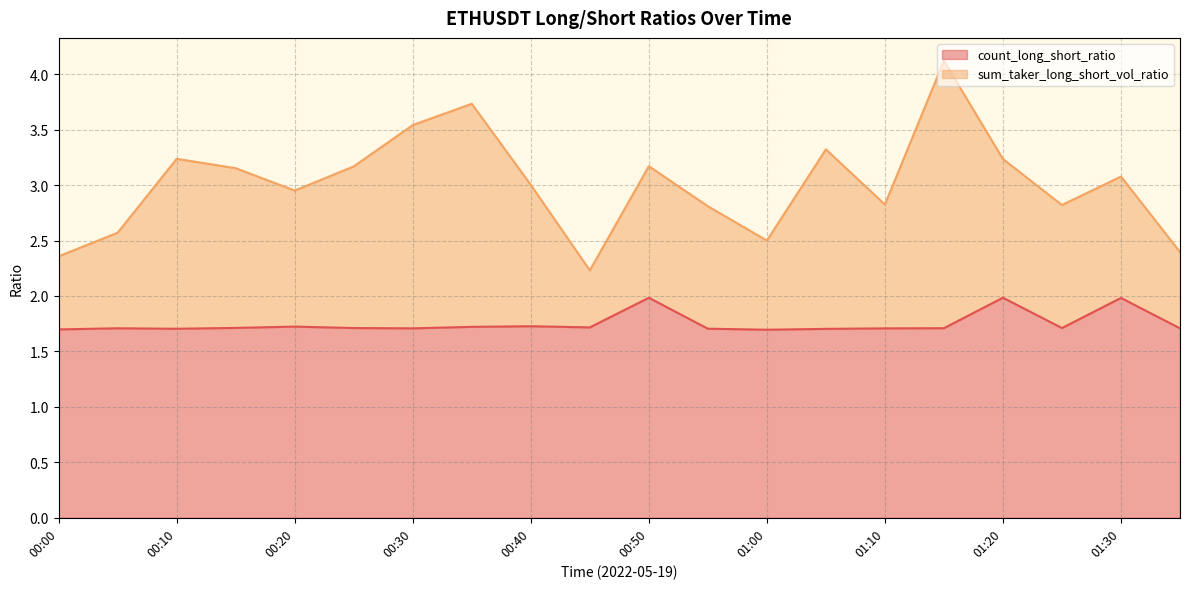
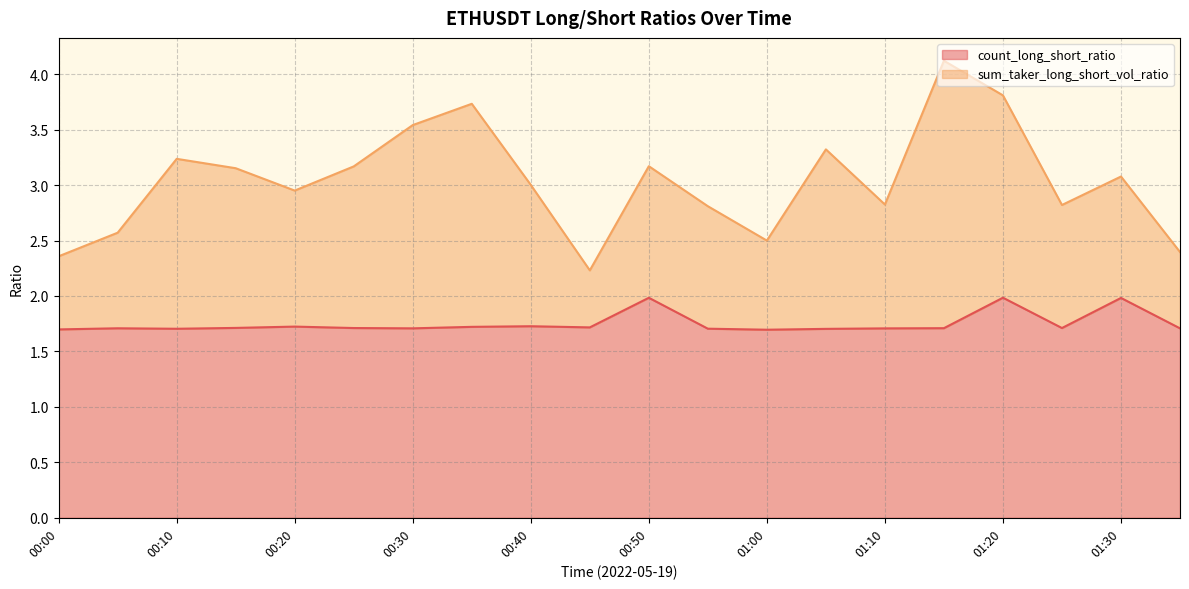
  {
    "count_long_short_ratio": {
      "00:00": 1.70,
      "00:10": 1.70,
      "00:20": 1.72,
      "00:30": 1.71,
      "00:40": 1.73,
      "00:50": 1.98,
      "01:00": 1.70,
      "01:10": 1.71,
      "01:20": 1.98,
      "01:30": 1.98
    },
    "sum_taker_long_short_vol_ratio": {
      "00:00": 0.66,
      "00:10": 1.53,
      "00:20": 1.23,
      "00:30": 1.83,
      "00:40": 1.27,
      "00:50": 1.19,
      "01:00": 0.80,
      "01:10": 1.12,
-     "01:20": 1.25,
+     "01:20": 1.82,
      "01:30": 1.09
    }
  }
